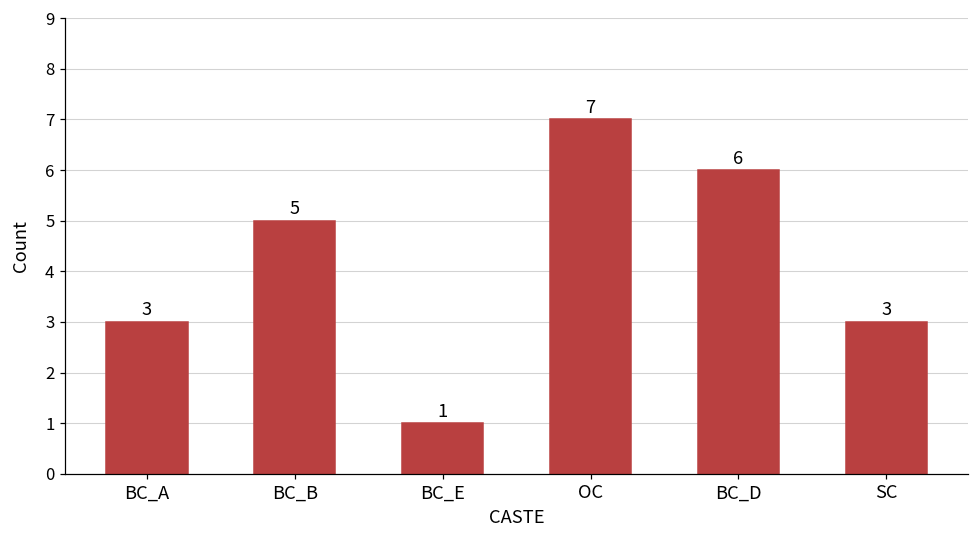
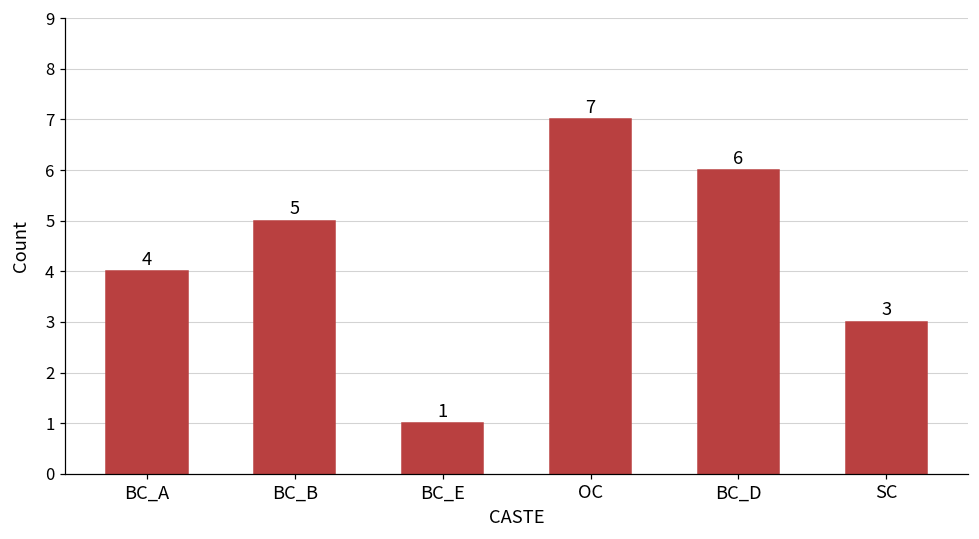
  {
-   "BC_A": 3,
+   "BC_A": 4,
    "BC_B": 5,
    "BC_E": 1,
    "OC": 7,
    "BC_D": 6,
    "SC": 3
  }
